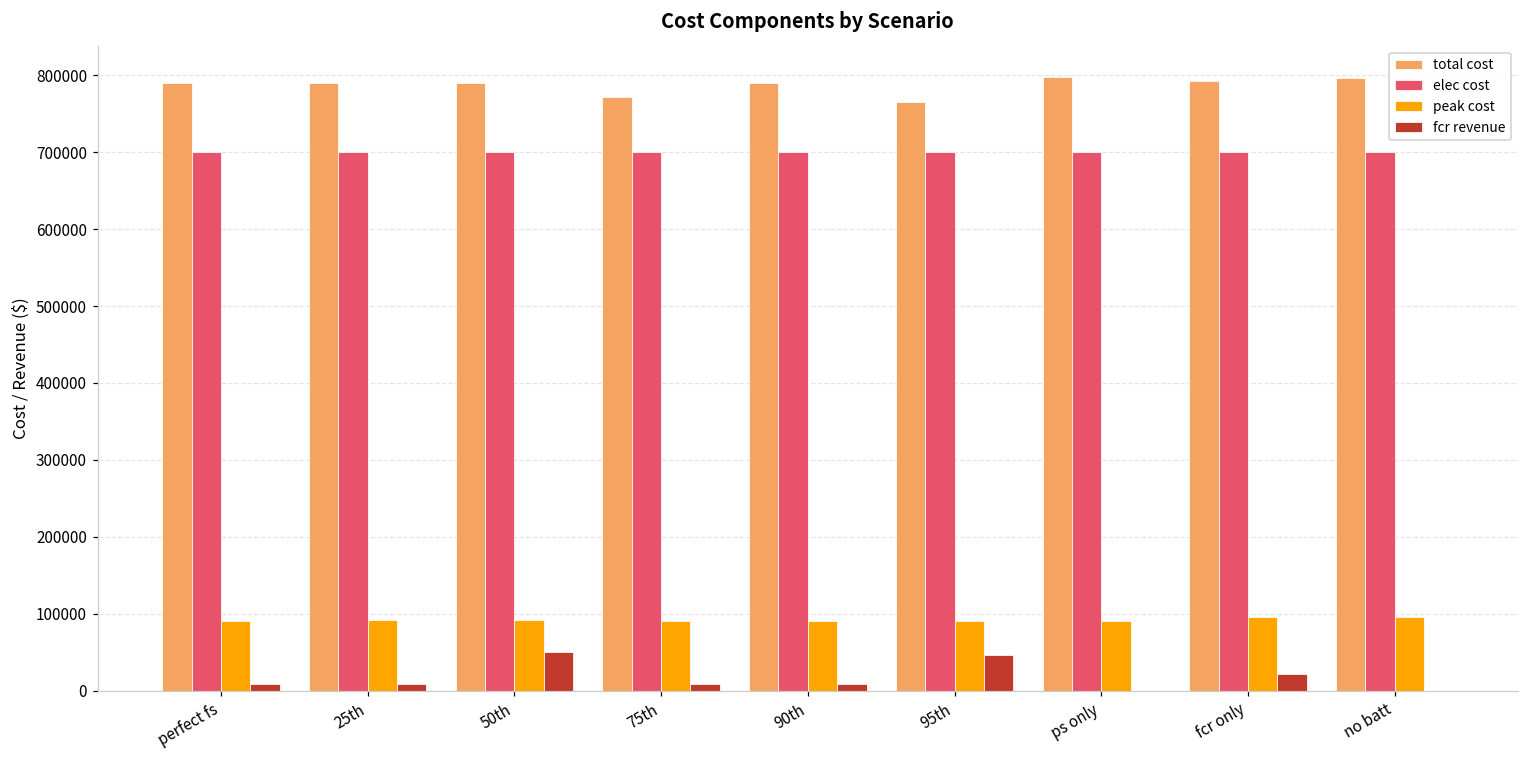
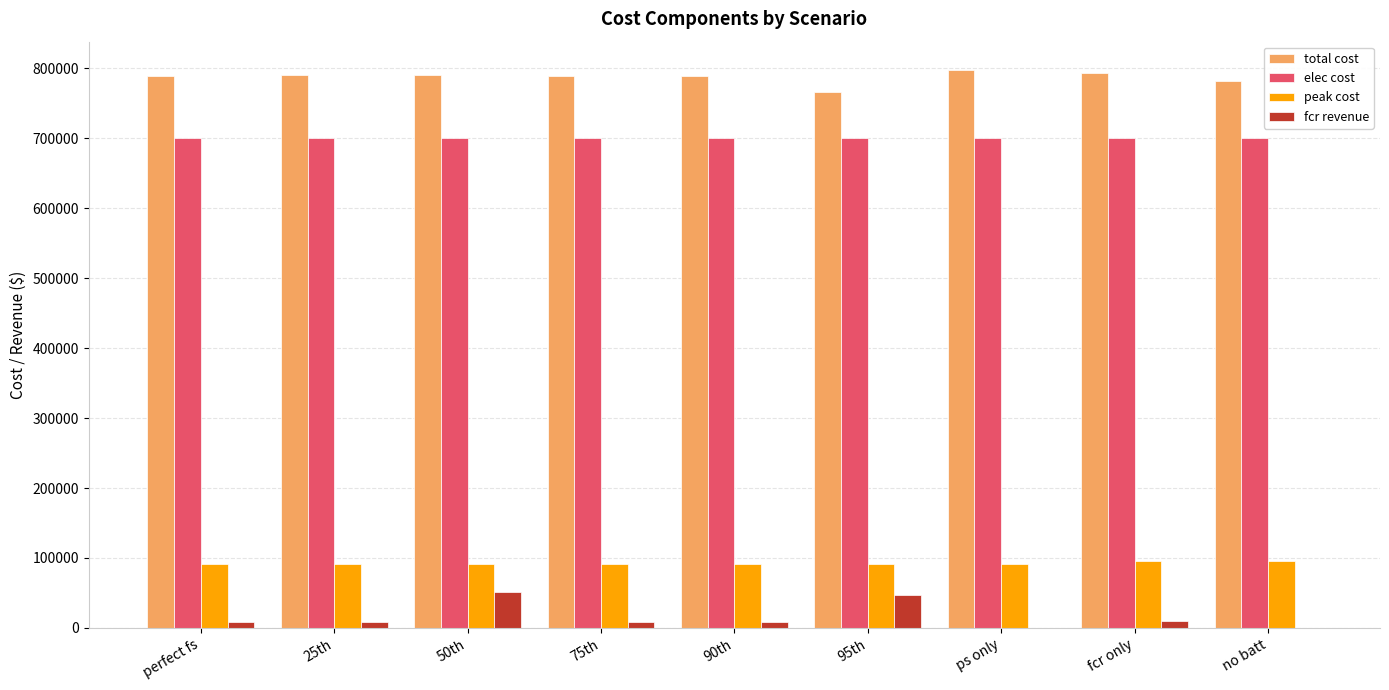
  {
    "total cost": {
      "perfect fs": 790000,
      "25th": 790000,
      "50th": 790000,
-     "75th": 770000,
+     "75th": 790000,
      "90th": 790000,
      "95th": 770000,
      "ps only": 800000,
      "fcr only": 790000,
-     "no batt": 800000
+     "no batt": 780000
    },
    "elec cost": {
      "perfect fs": 700000,
      "25th": 700000,
      "50th": 700000,
      "75th": 700000,
      "90th": 700000,
      "95th": 700000,
      "ps only": 700000,
      "fcr only": 700000,
      "no batt": 700000
    },
    "peak cost": {
      "perfect fs": 90000,
      "25th": 90000,
      "50th": 90000,
      "75th": 90000,
      "90th": 90000,
      "95th": 90000,
      "ps only": 90000,
      "fcr only": 100000,
      "no batt": 100000
    },
    "fcr revenue": {
      "perfect fs": 10000,
      "25th": 10000,
      "50th": 50000,
      "75th": 10000,
      "90th": 10000,
      "95th": 50000,
      "ps only": 0,
-     "fcr only": 20000,
+     "fcr only": 10000,
      "no batt": 0
    }
  }
